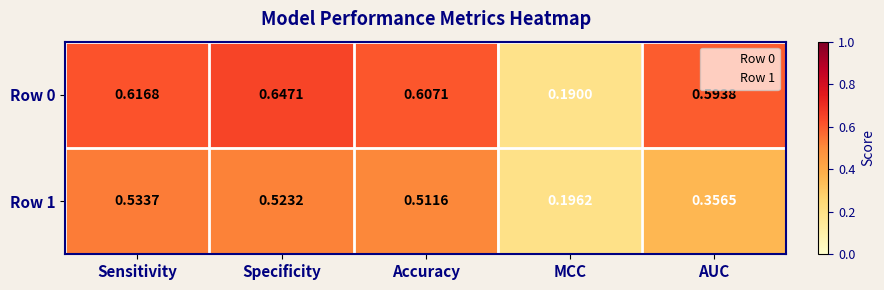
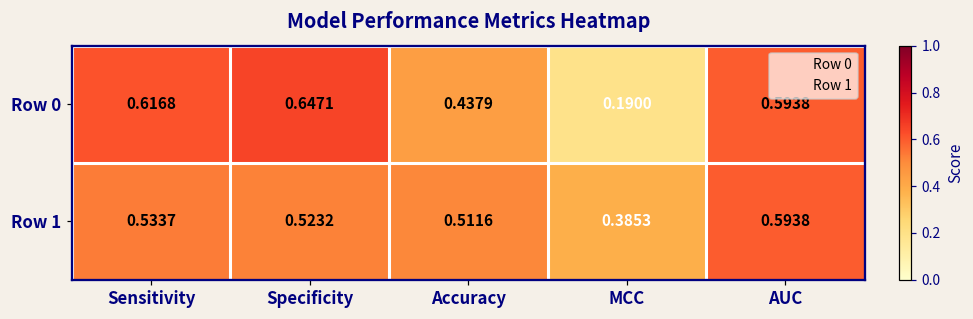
  {
    "Row 0": {
      "Sensitivity": 0.6168,
      "Specificity": 0.6471,
-     "Accuracy": 0.6071,
+     "Accuracy": 0.4379,
      "MCC": 0.1900
    },
    "Row 1": {
      "Sensitivity": 0.5337,
      "Specificity": 0.5232,
      "Accuracy": 0.5116,
-     "MCC": 0.1962,
-     "AUC": 0.3565
+     "MCC": 0.3853,
+     "AUC": 0.5938
    }
  }
